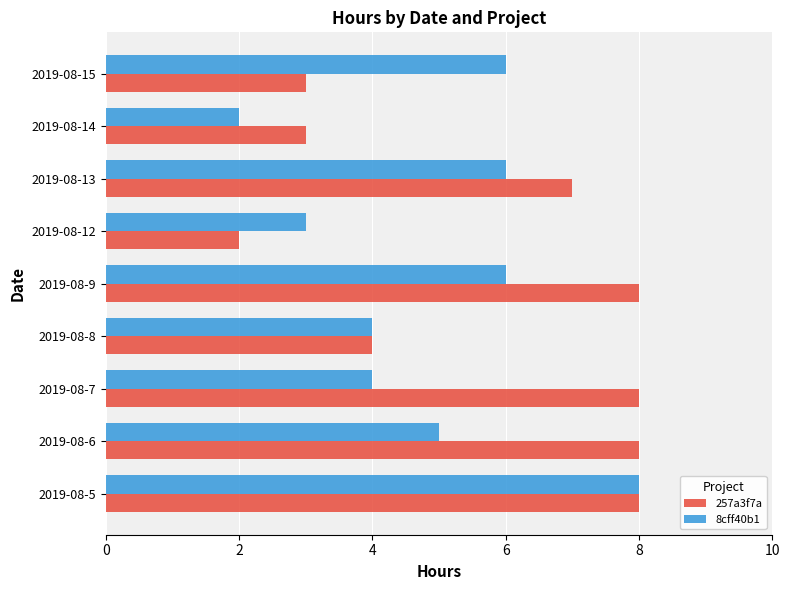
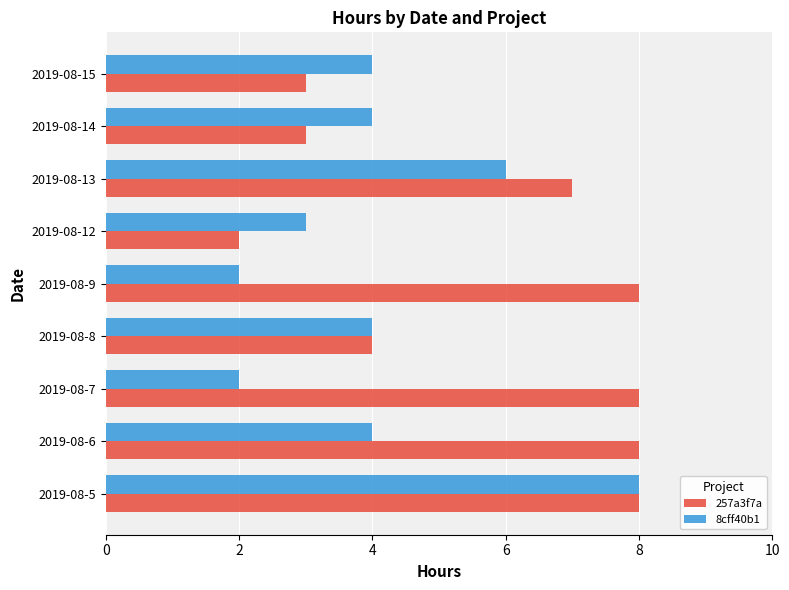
  {
    "257a3f7a": {
      "2019-08-15": 3,
      "2019-08-14": 3,
      "2019-08-13": 7,
      "2019-08-12": 2,
      "2019-08-9": 8,
      "2019-08-8": 4,
      "2019-08-7": 8,
      "2019-08-6": 8,
      "2019-08-5": 8
    },
    "8cff40b1": {
-     "2019-08-15": 6,
-     "2019-08-14": 2,
+     "2019-08-15": 4,
+     "2019-08-14": 4,
      "2019-08-13": 6,
      "2019-08-12": 3,
-     "2019-08-9": 6,
+     "2019-08-9": 2,
      "2019-08-8": 4,
-     "2019-08-7": 4,
-     "2019-08-6": 5,
+     "2019-08-7": 2,
+     "2019-08-6": 4,
      "2019-08-5": 8
    }
  }
